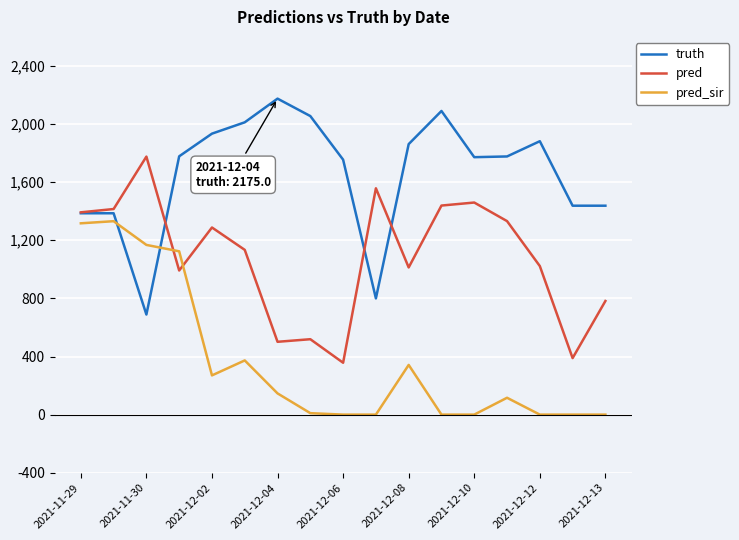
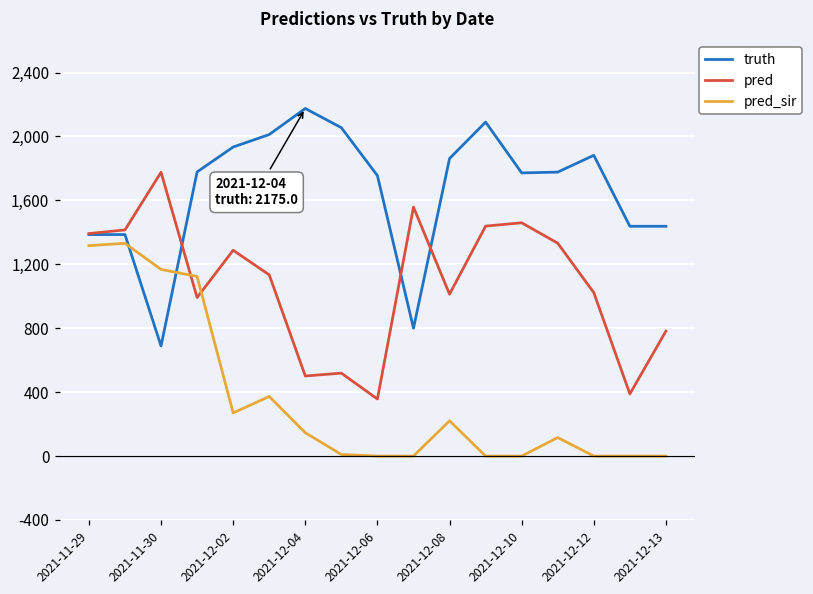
  {
    "truth": {
      "2021-11-30": "690",
      "2021-12-04": "2,180",
      "2021-12-06": "1,750",
      "2021-12-08": "1,860",
      "2021-12-10": "1,770",
      "2021-12-12": "1,880"
    },
    "pred": {
      "2021-11-30": "1,780",
      "2021-12-02": "1,290",
      "2021-12-04": "500",
      "2021-12-06": "360",
      "2021-12-08": "1,010",
      "2021-12-10": "1,460",
      "2021-12-12": "1,020"
    },
    "pred_sir": {
      "2021-11-30": "1,170",
      "2021-12-02": "270",
      "2021-12-04": "150",
      "2021-12-06": "0",
-     "2021-12-08": "340",
+     "2021-12-08": "220",
      "2021-12-10": "0",
      "2021-12-12": "0"
    }
  }
